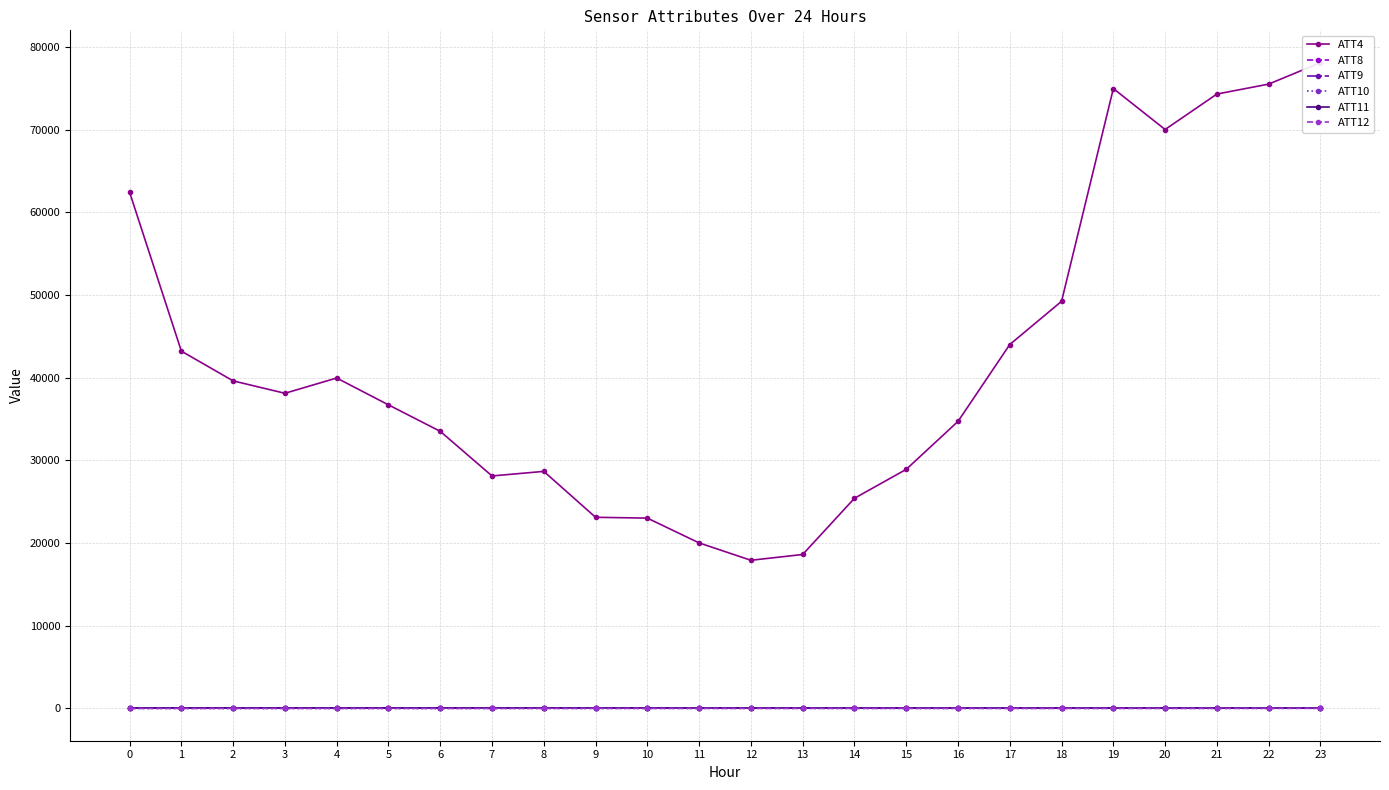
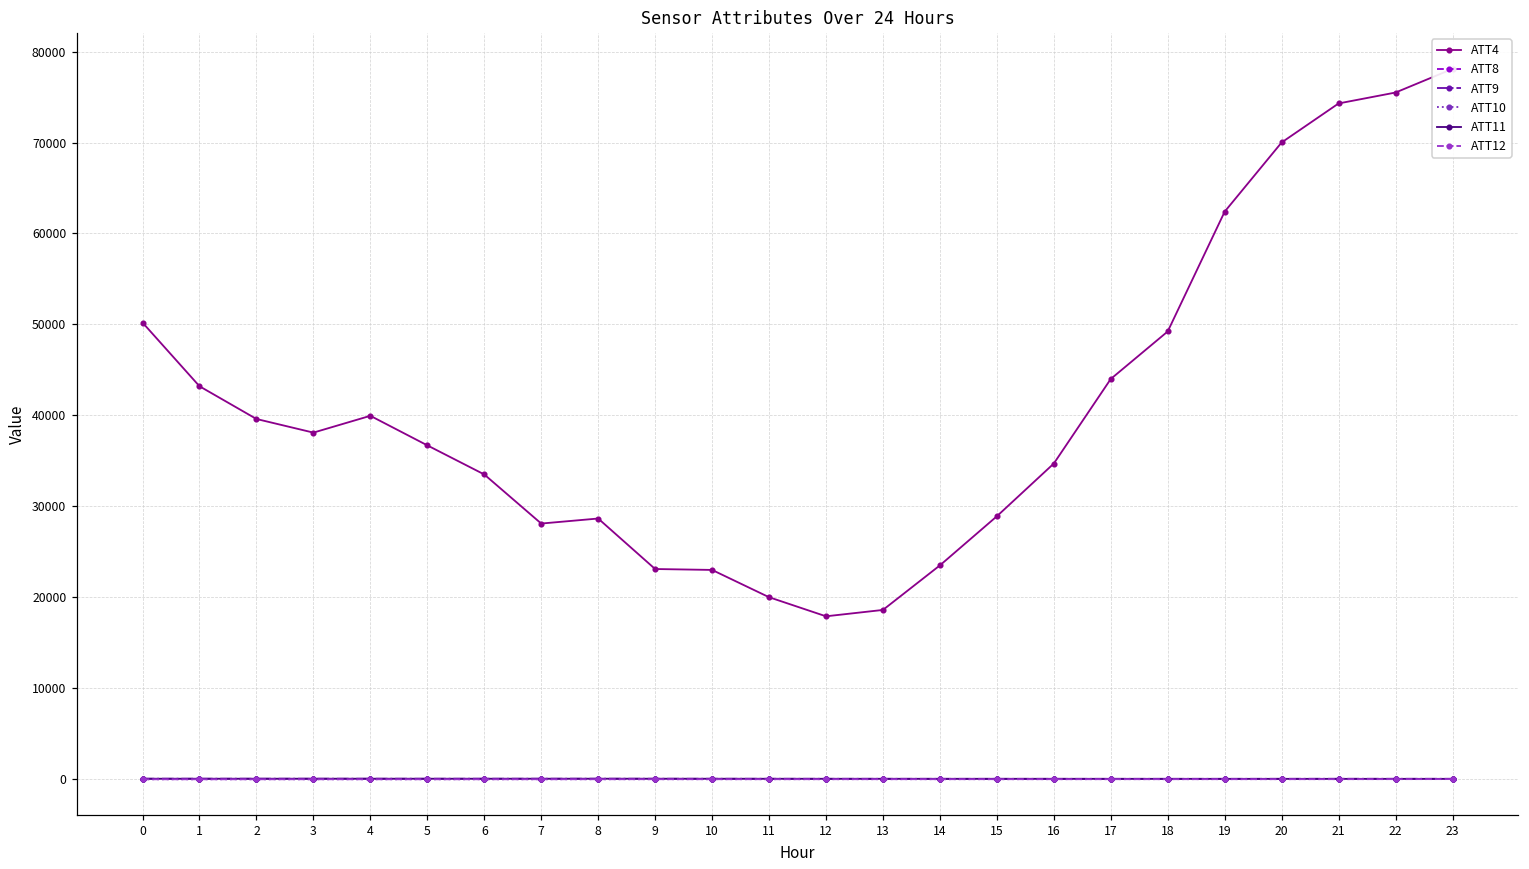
  {
    "ATT4": {
-     "0": 62000,
+     "0": 50000,
      "1": 43000,
      "2": 40000,
      "3": 38000,
      "4": 40000,
      "5": 37000,
      "6": 34000,
      "7": 28000,
      "8": 29000,
      "9": 23000,
      "10": 23000,
      "11": 20000,
      "12": 18000,
      "13": 19000,
-     "14": 25000,
+     "14": 24000,
      "15": 29000,
      "16": 35000,
      "17": 44000,
      "18": 49000,
-     "19": 75000,
+     "19": 62000,
      "20": 70000,
      "21": 74000,
      "22": 76000
    },
    "ATT12": {
      "0": 0,
      "1": 0,
      "2": 0,
      "3": 0,
      "4": 0,
      "5": 0,
      "6": 0,
      "7": 0,
      "8": 0,
      "9": 0,
      "10": 0,
      "11": 0,
      "12": 0,
      "13": 0,
      "14": 0,
      "15": 0,
      "16": 0,
      "17": 0,
      "18": 0,
      "19": 0,
      "20": 0,
      "21": 0,
      "22": 0,
      "23": 0
    }
  }
